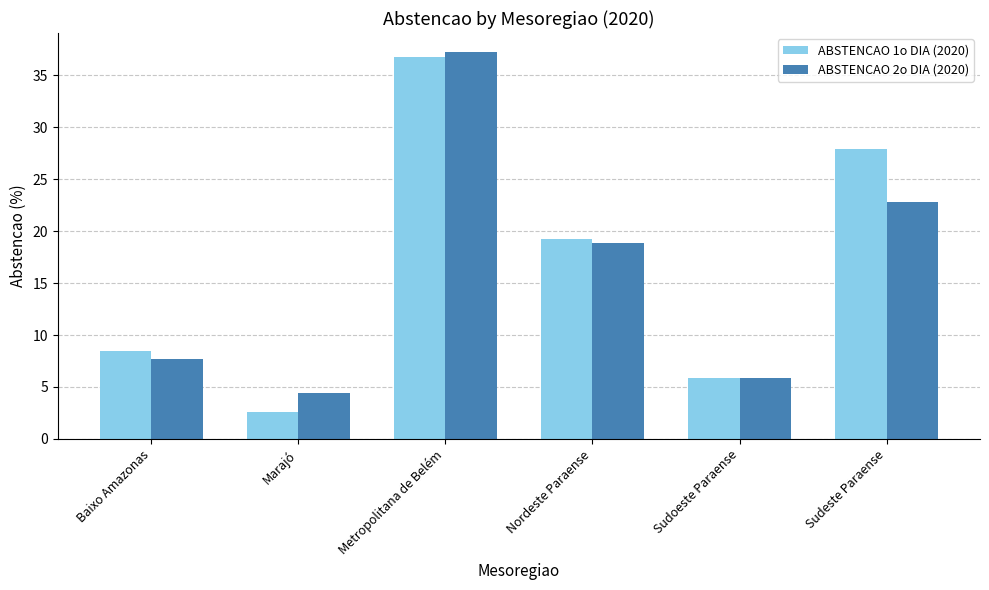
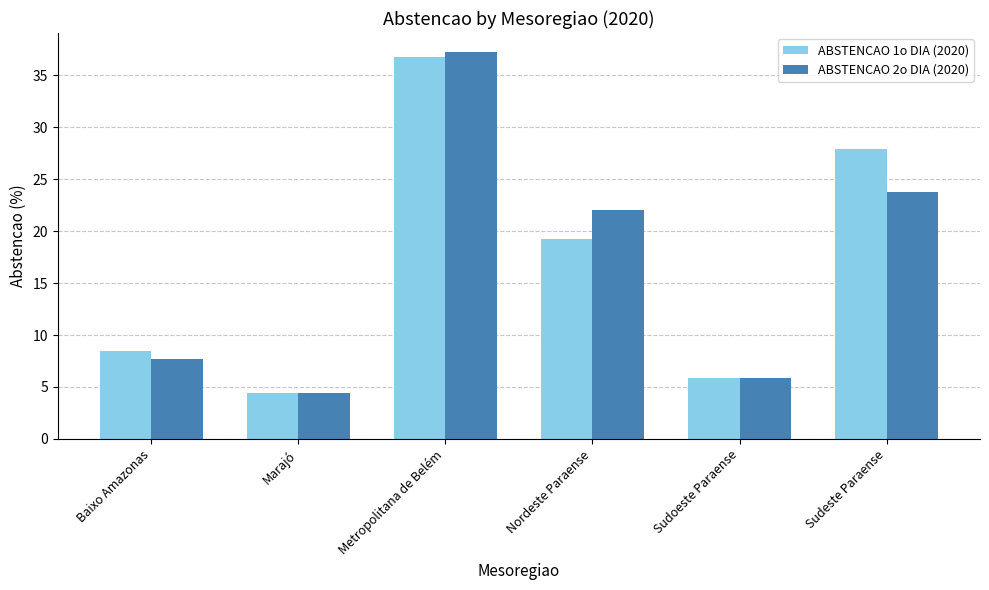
  {
    "ABSTENCAO 1o DIA (2020)": {
      "Baixo Amazonas": 8.5,
-     "Marajó": 2.6,
+     "Marajó": 4.4,
      "Metropolitana de Belém": 36.7,
      "Nordeste Paraense": 19.3,
      "Sudoeste Paraense": 5.9,
      "Sudeste Paraense": 27.9
    },
    "ABSTENCAO 2o DIA (2020)": {
      "Baixo Amazonas": 7.7,
      "Marajó": 4.4,
      "Metropolitana de Belém": 37.2,
-     "Nordeste Paraense": 18.8,
+     "Nordeste Paraense": 22.0,
      "Sudoeste Paraense": 5.9,
-     "Sudeste Paraense": 22.8
+     "Sudeste Paraense": 23.8
    }
  }
